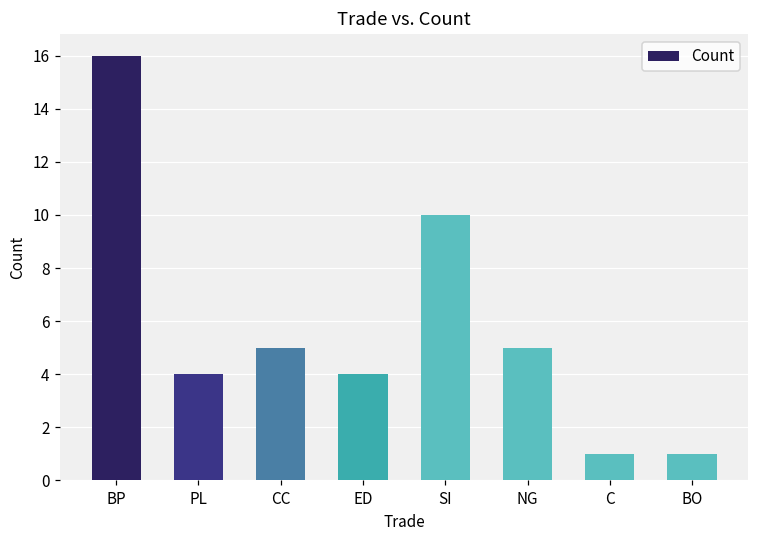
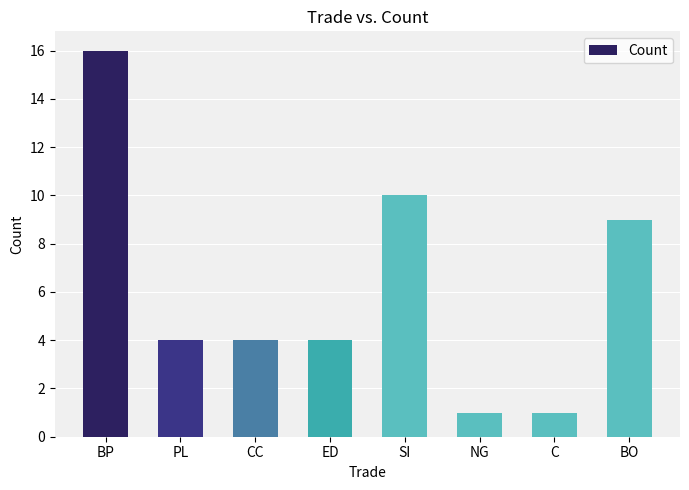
  {
    "BP": 16,
    "PL": 4,
-   "CC": 5,
+   "CC": 4,
    "ED": 4,
    "SI": 10,
-   "NG": 5,
+   "NG": 1,
    "C": 1,
-   "BO": 1
+   "BO": 9
  }
